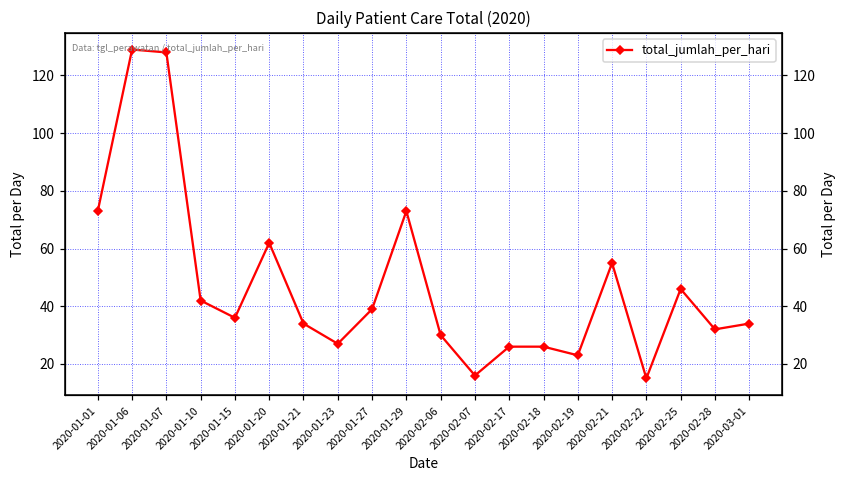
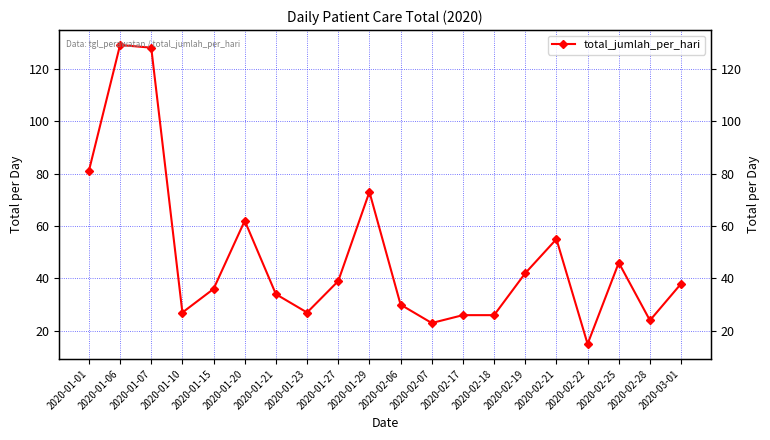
  {
-   "2020-01-01": 73,
+   "2020-01-01": 81,
    "2020-01-06": 129,
    "2020-01-07": 128,
-   "2020-01-10": 42,
+   "2020-01-10": 27,
    "2020-01-15": 36,
    "2020-01-20": 62,
    "2020-01-21": 34,
    "2020-01-23": 27,
    "2020-01-27": 39,
    "2020-01-29": 73,
    "2020-02-06": 30,
-   "2020-02-07": 16,
+   "2020-02-07": 23,
    "2020-02-17": 26,
    "2020-02-18": 26,
-   "2020-02-19": 23,
+   "2020-02-19": 42,
    "2020-02-21": 55,
    "2020-02-22": 15,
    "2020-02-25": 46,
-   "2020-02-28": 32,
-   "2020-03-01": 34
+   "2020-02-28": 24,
+   "2020-03-01": 38
  }
